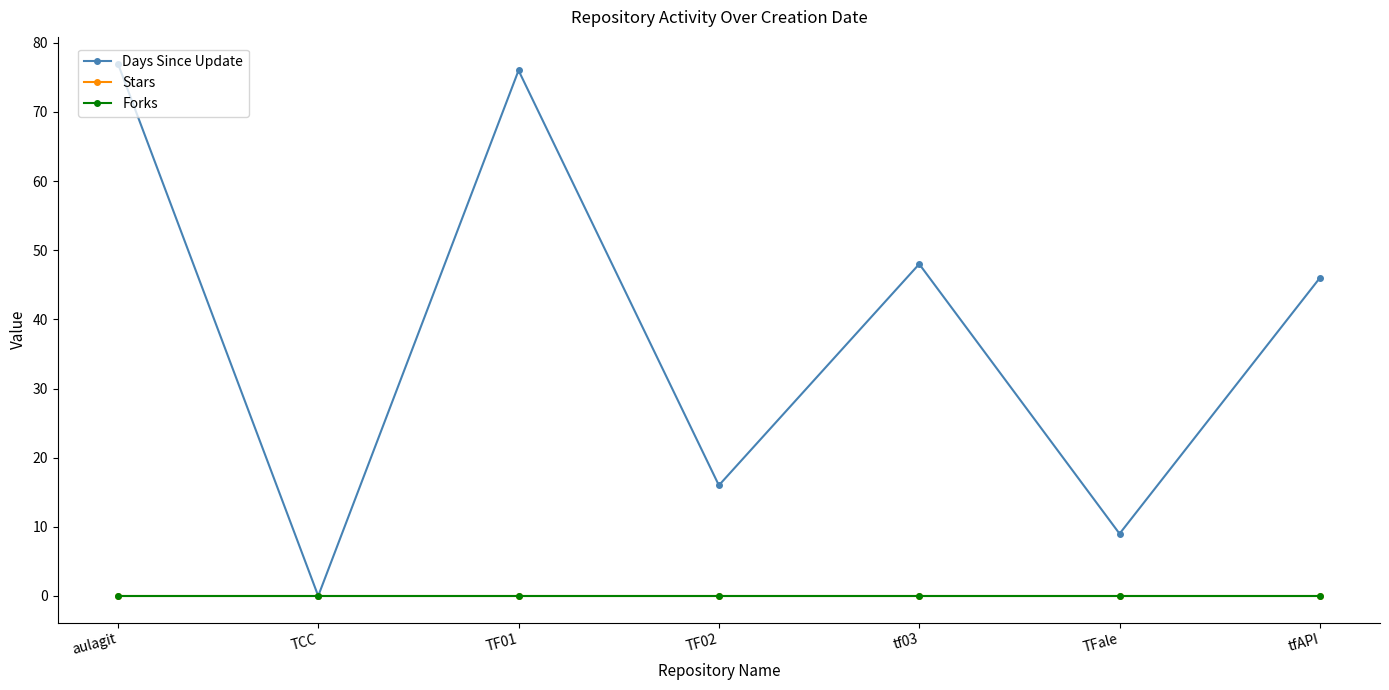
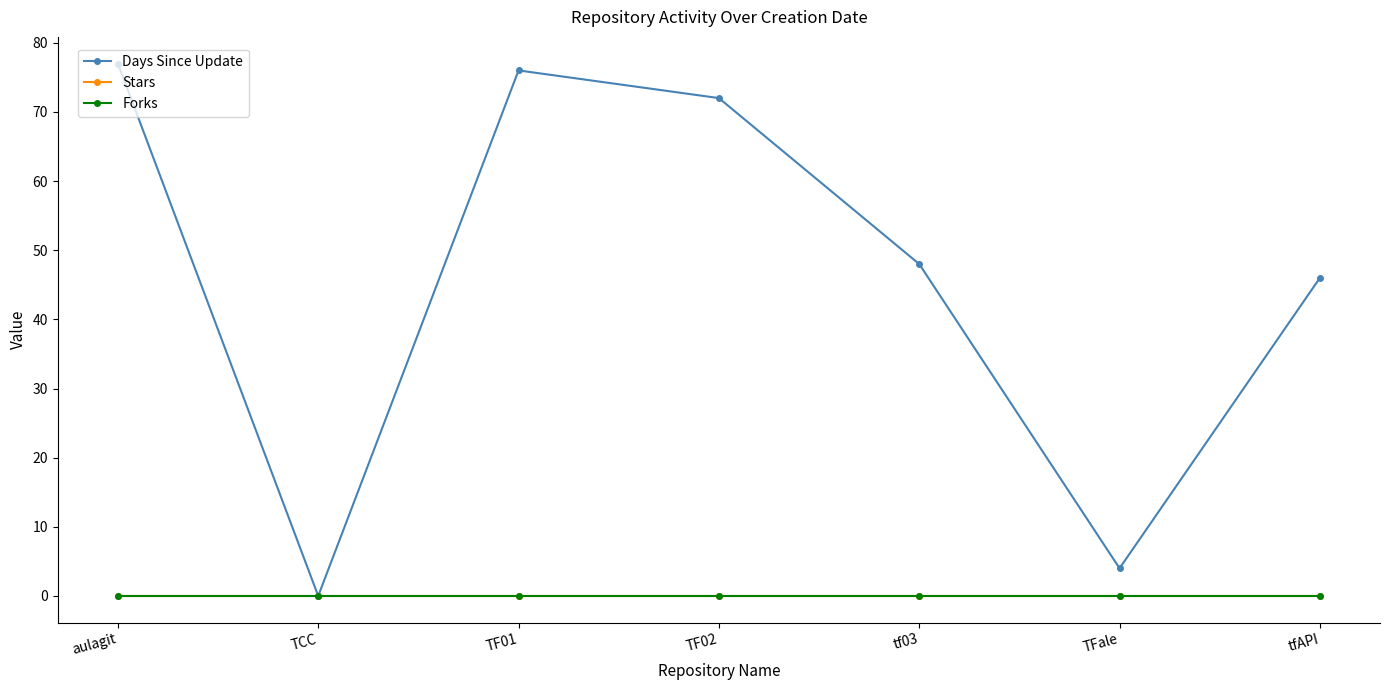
  {
    "Days Since Update": {
      "TF01": 76,
-     "TF02": 16,
+     "TF02": 72,
      "tf03": 48,
-     "TFale": 9,
+     "TFale": 4,
      "tfAPI": 46
    },
    "Forks": {
      "aulagit": 0,
      "TF01": 0,
      "TF02": 0,
      "tf03": 0,
      "TFale": 0,
      "tfAPI": 0
    }
  }
